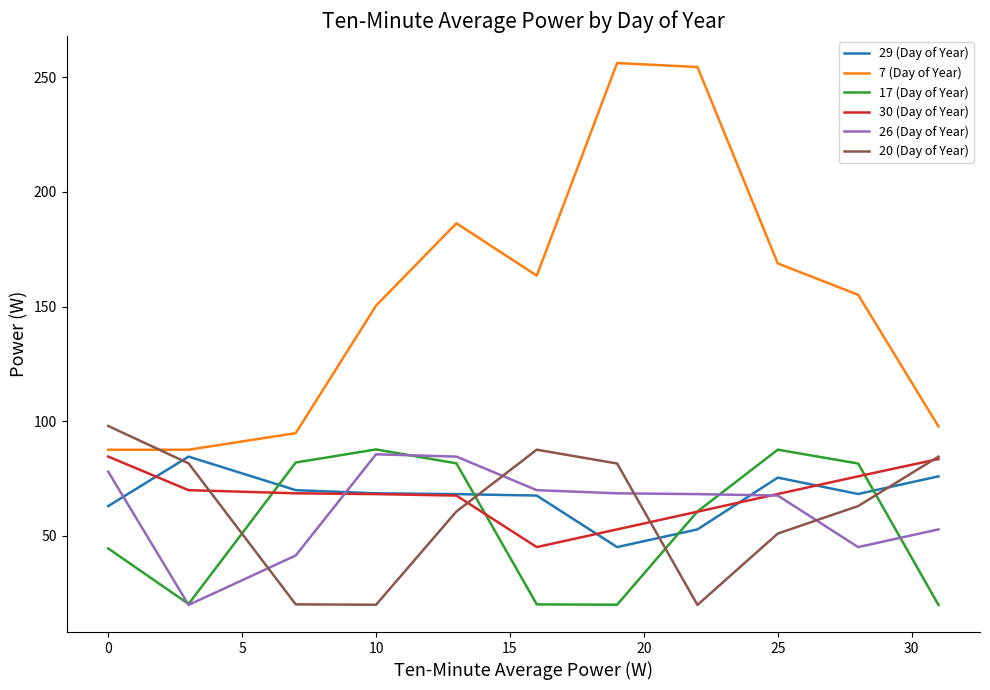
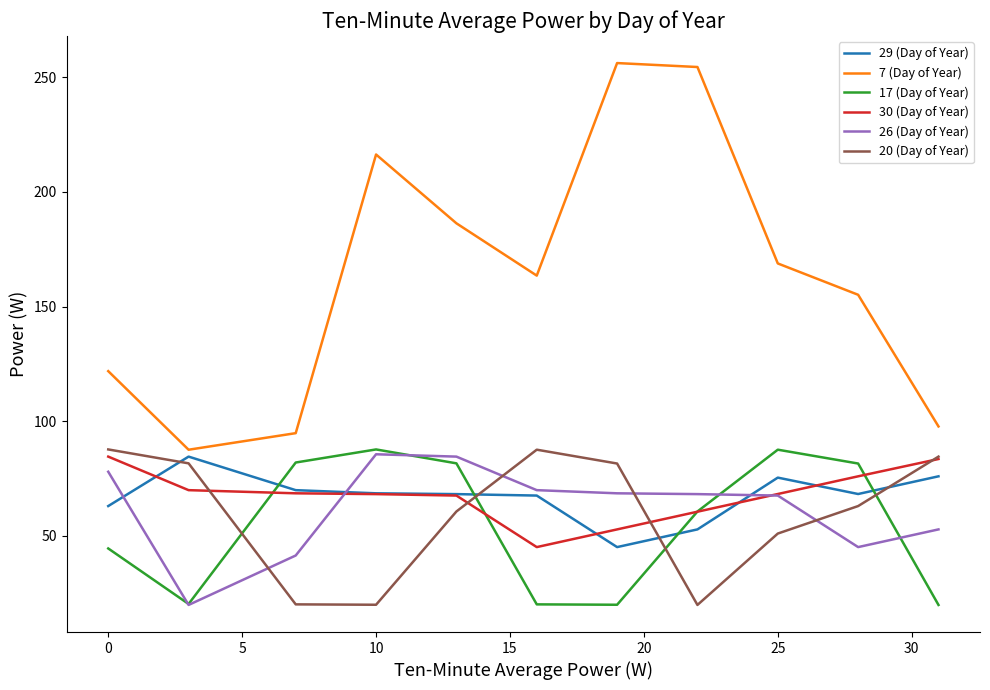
  {
    "29 (Day of Year)": {
      "0": 63,
      "25": 75
    },
    "7 (Day of Year)": {
-     "0": 87,
-     "10": 150,
+     "0": 122,
+     "10": 216,
      "25": 169
    },
    "17 (Day of Year)": {
      "0": 44,
      "10": 88,
      "25": 88
    },
    "30 (Day of Year)": {
      "0": 84
    },
    "26 (Day of Year)": {
      "0": 78,
      "10": 86
    },
    "20 (Day of Year)": {
-     "0": 98,
+     "0": 88,
      "10": 20,
      "25": 51
    }
  }
